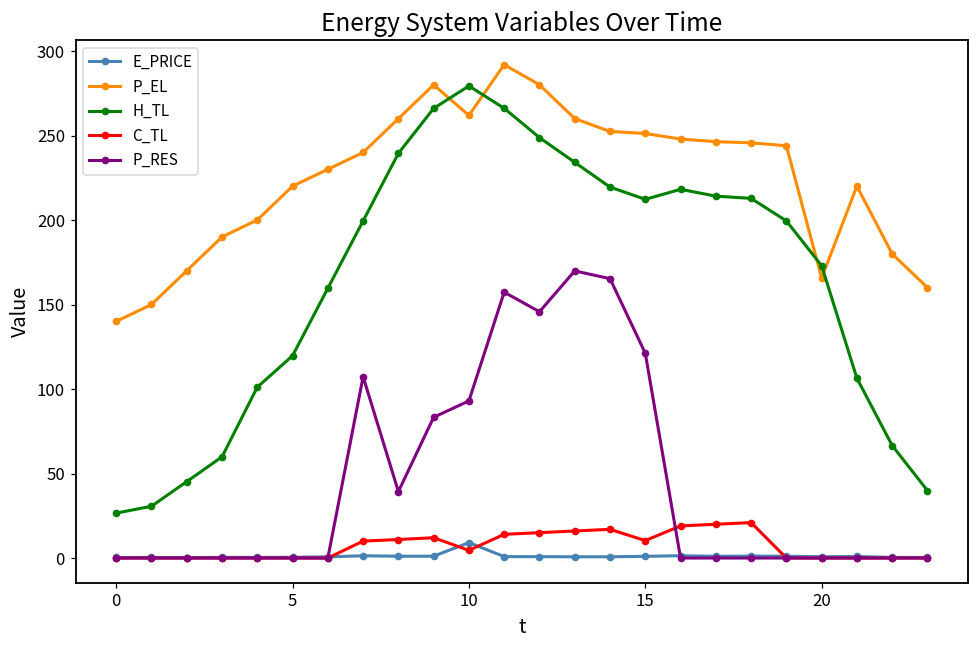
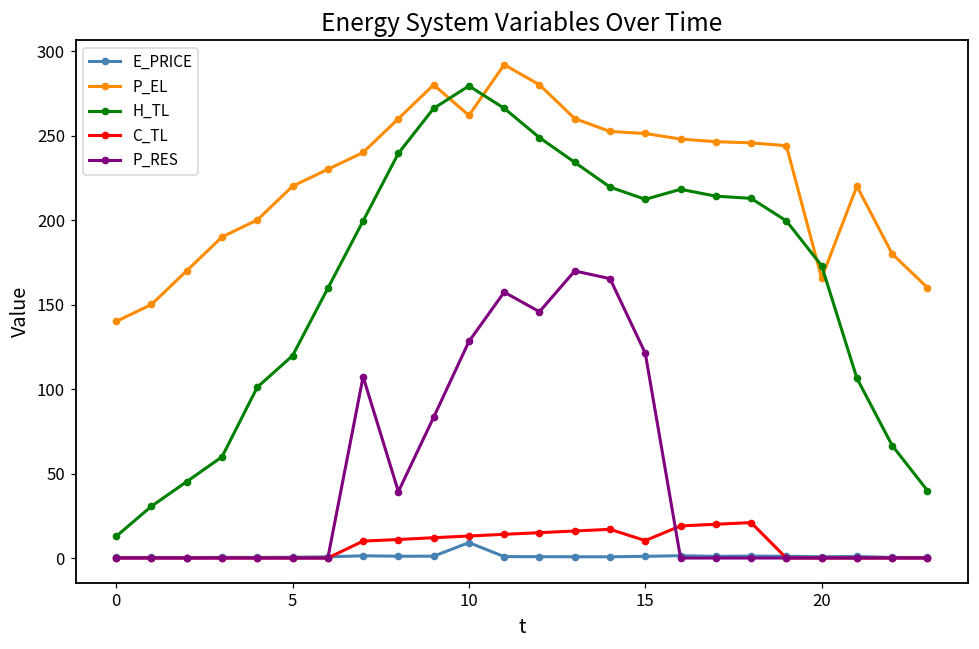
  {
    "E_PRICE": {
      "10": 9,
      "15": 1
    },
    "P_EL": {
      "0": 140,
      "5": 220,
      "10": 262,
      "15": 251,
      "20": 166
    },
    "H_TL": {
-     "0": 27,
+     "0": 13,
      "5": 120,
      "10": 279,
      "15": 212,
      "20": 173
    },
    "C_TL": {
-     "10": 5,
+     "10": 13,
      "15": 10
    },
    "P_RES": {
-     "10": 93,
+     "10": 128,
      "15": 121
    }
  }
